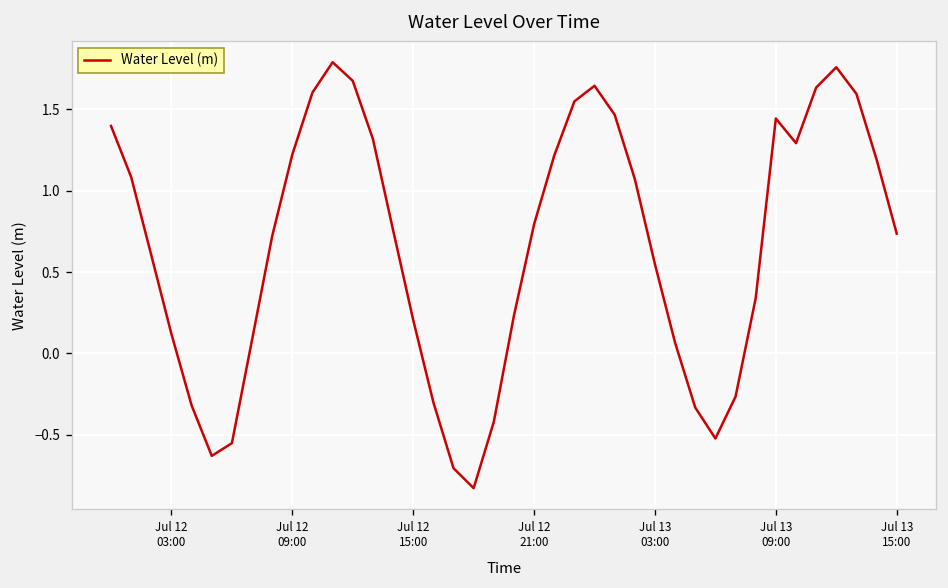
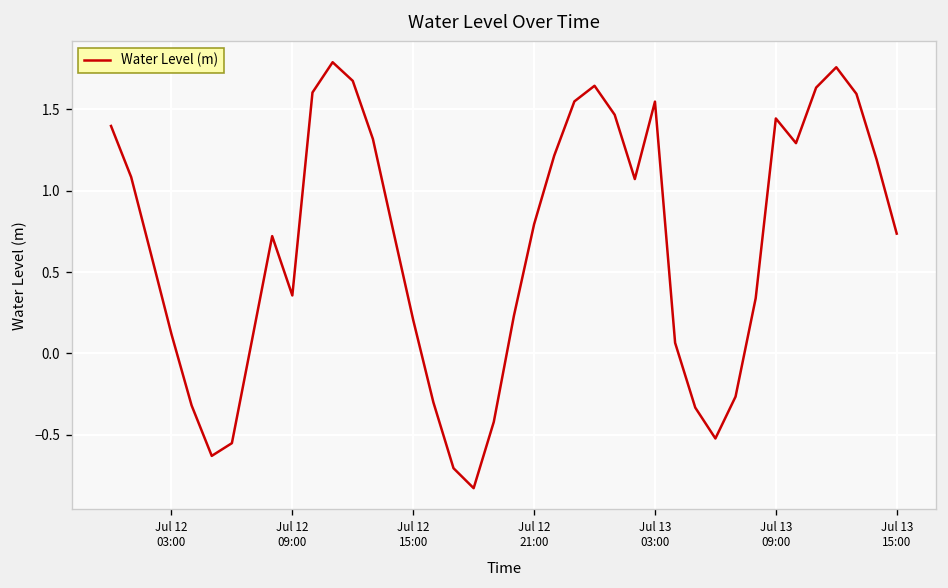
  {
    "Jul 12 03:00": 0.12,
-   "Jul 12 09:00": 1.22,
+   "Jul 12 09:00": 0.36,
    "Jul 12 15:00": 0.21,
    "Jul 12 21:00": 0.79,
-   "Jul 13 03:00": 0.55,
+   "Jul 13 03:00": 1.55,
    "Jul 13 09:00": 1.44,
    "Jul 13 15:00": 0.74
  }
